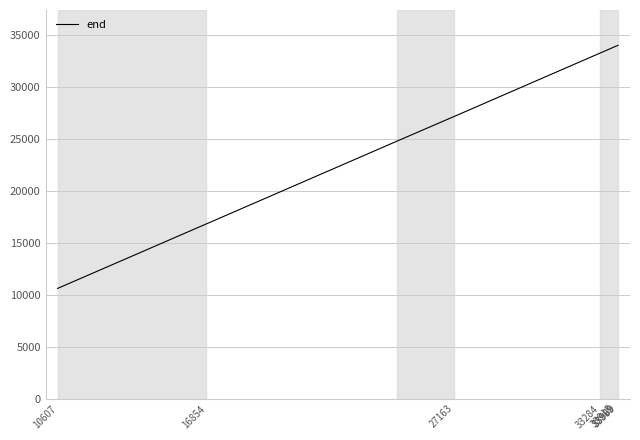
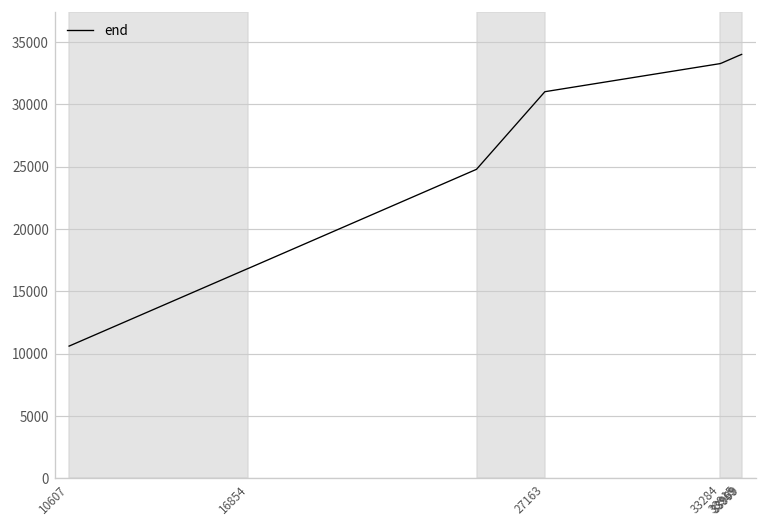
  {
    "10607": 10600,
    "16854": 16900,
-   "27163": 27200,
+   "27163": 31000,
    "33284": 33300,
    "33915": 33900,
    "33969": 34000,
    "33999": 34000
  }
